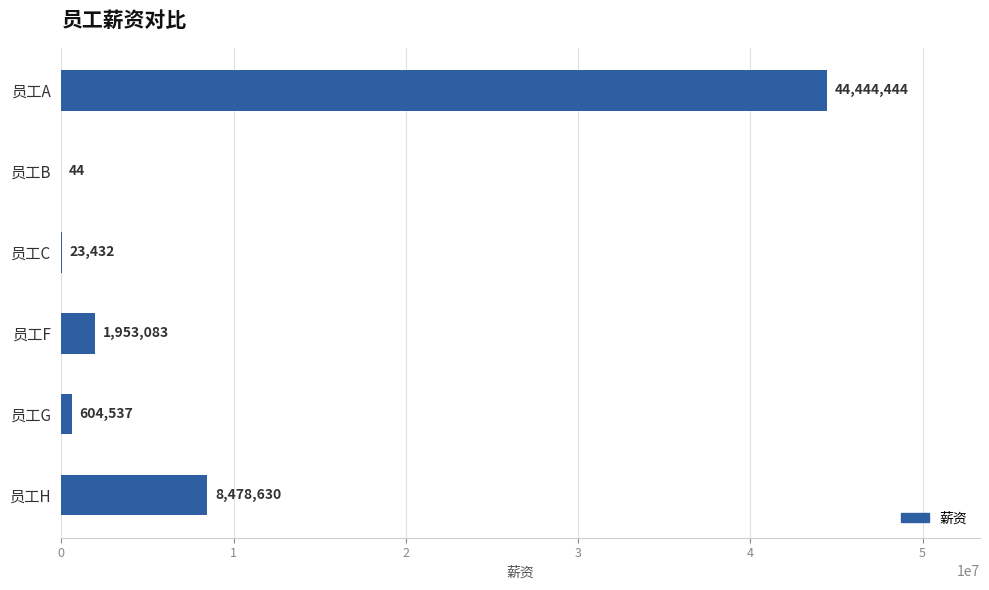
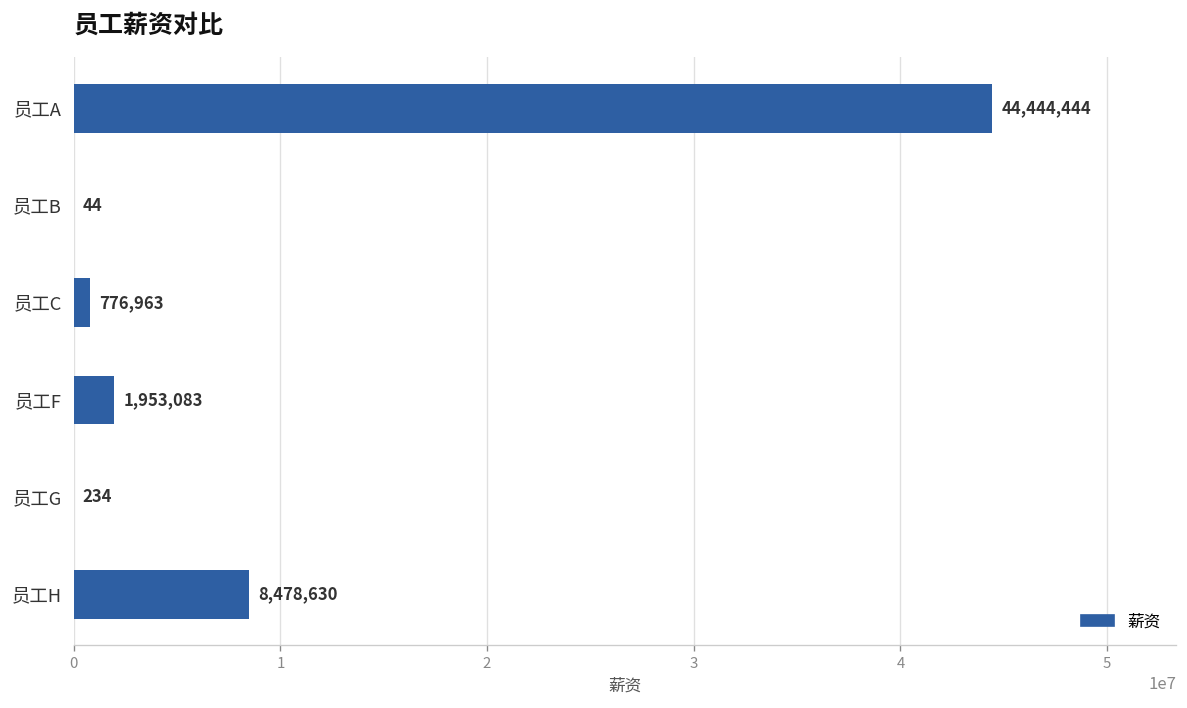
  {
    "员工A": "44,444,444",
    "员工B": "44",
-   "员工C": "23,432",
+   "员工C": "776,963",
    "员工F": "1,953,083",
-   "员工G": "604,537",
+   "员工G": "234",
    "员工H": "8,478,630"
  }
